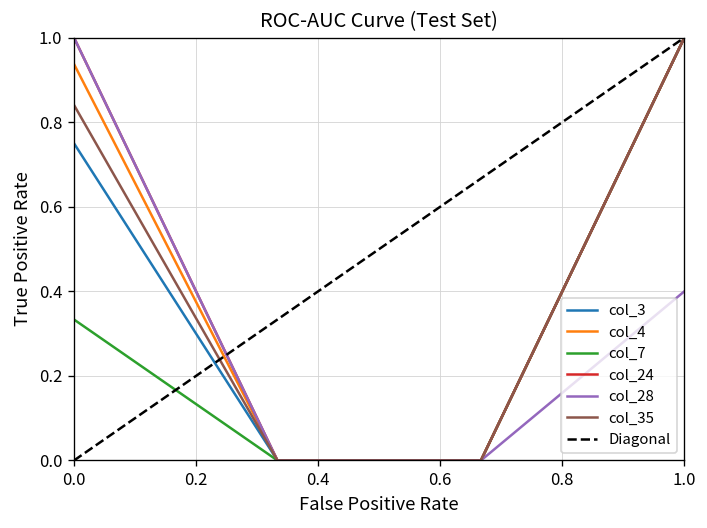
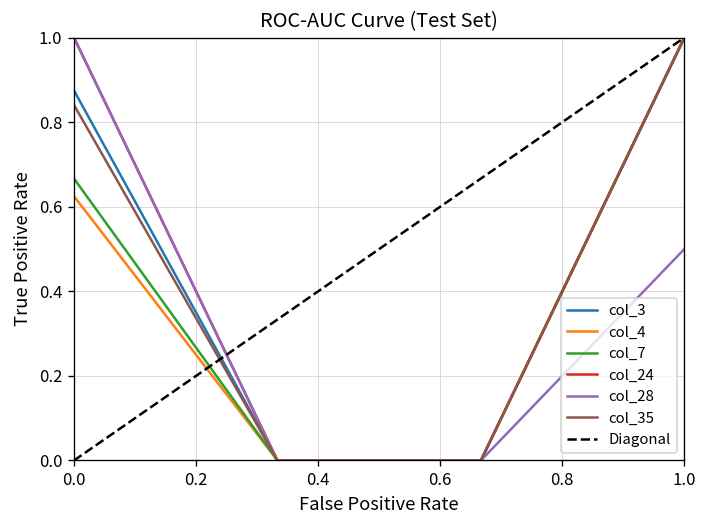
  {
    "col_3": {
-     "0.0": 0.75
+     "0.0": 0.88
    },
    "col_4": {
-     "0.0": 0.94
+     "0.0": 0.63
    },
    "col_7": {
-     "0.0": 0.33
+     "0.0": 0.67
    },
    "col_28": {
-     "1.0": 0.4
+     "1.0": 0.5
    },
    "col_35": {
      "0.0": 0.84
    },
    "Diagonal": {
      "0.0": 0.00
    }
  }
